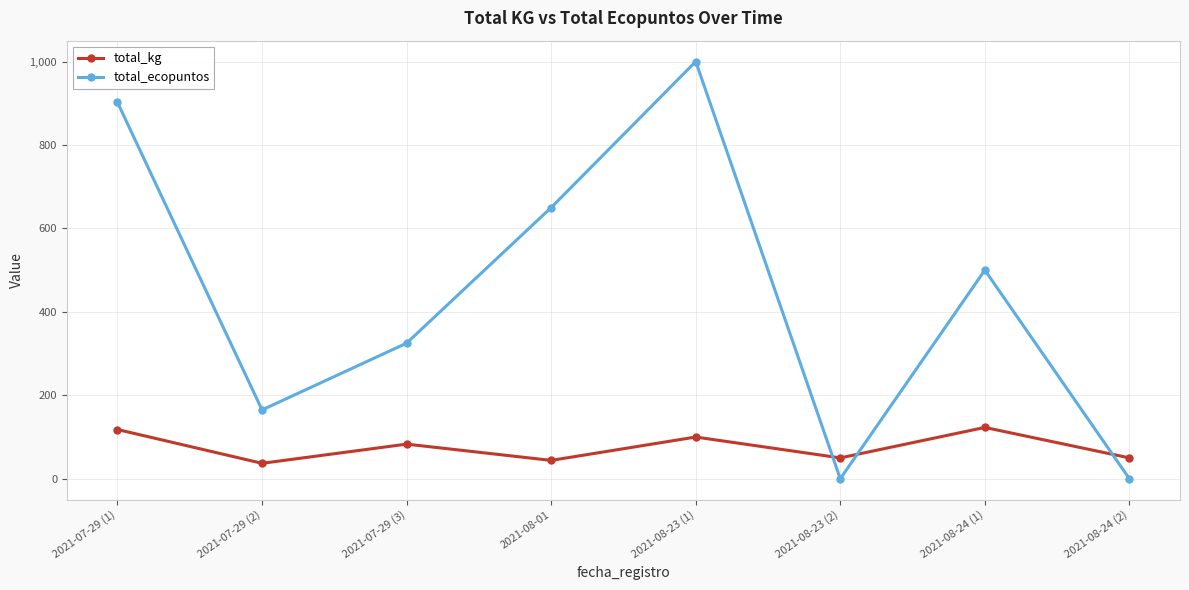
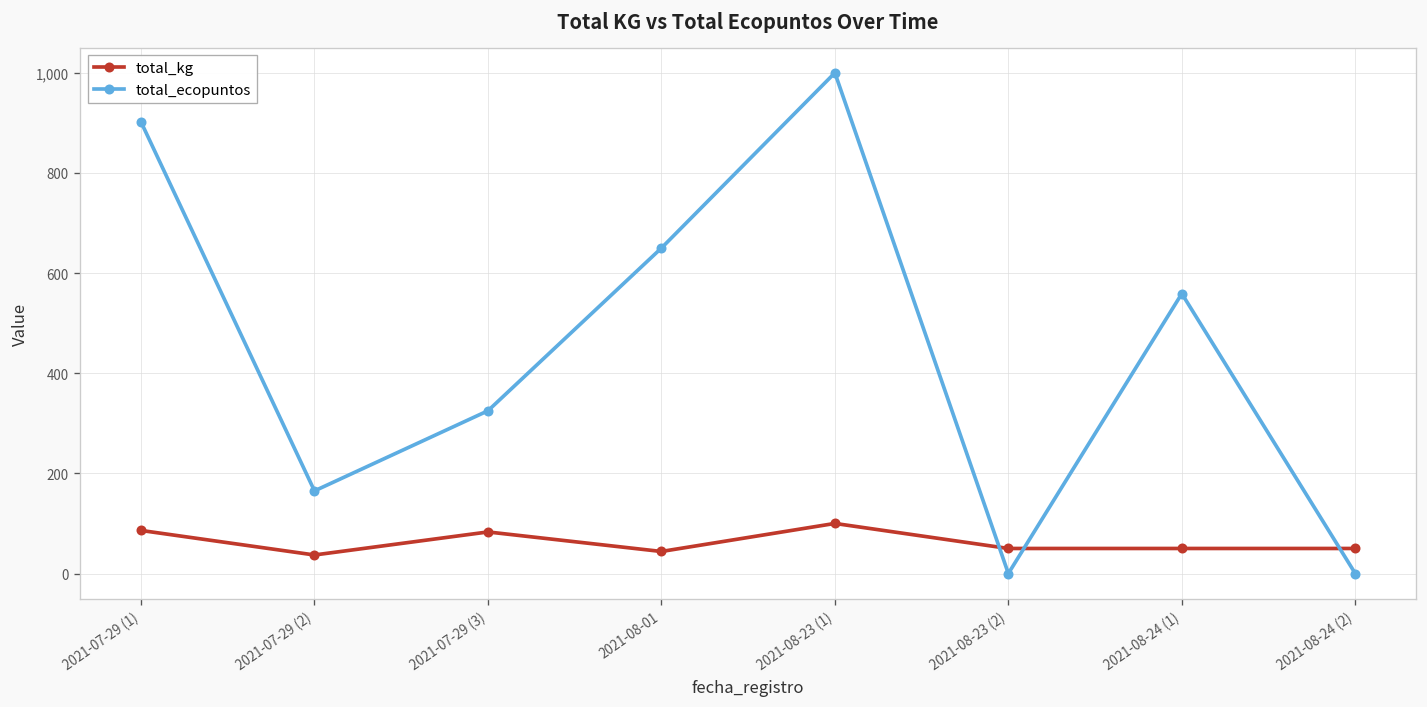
  {
    "total_kg": {
-     "2021-07-29 (1)": "120",
+     "2021-07-29 (1)": "90",
      "2021-07-29 (2)": "40",
      "2021-07-29 (3)": "80",
      "2021-08-01": "40",
      "2021-08-23 (1)": "100",
      "2021-08-23 (2)": "50",
-     "2021-08-24 (1)": "120",
+     "2021-08-24 (1)": "50",
      "2021-08-24 (2)": "50"
    },
    "total_ecopuntos": {
      "2021-07-29 (1)": "900",
      "2021-07-29 (2)": "170",
      "2021-07-29 (3)": "330",
      "2021-08-01": "650",
      "2021-08-23 (1)": "1,000",
      "2021-08-23 (2)": "0",
-     "2021-08-24 (1)": "500",
+     "2021-08-24 (1)": "560",
      "2021-08-24 (2)": "0"
    }
  }
